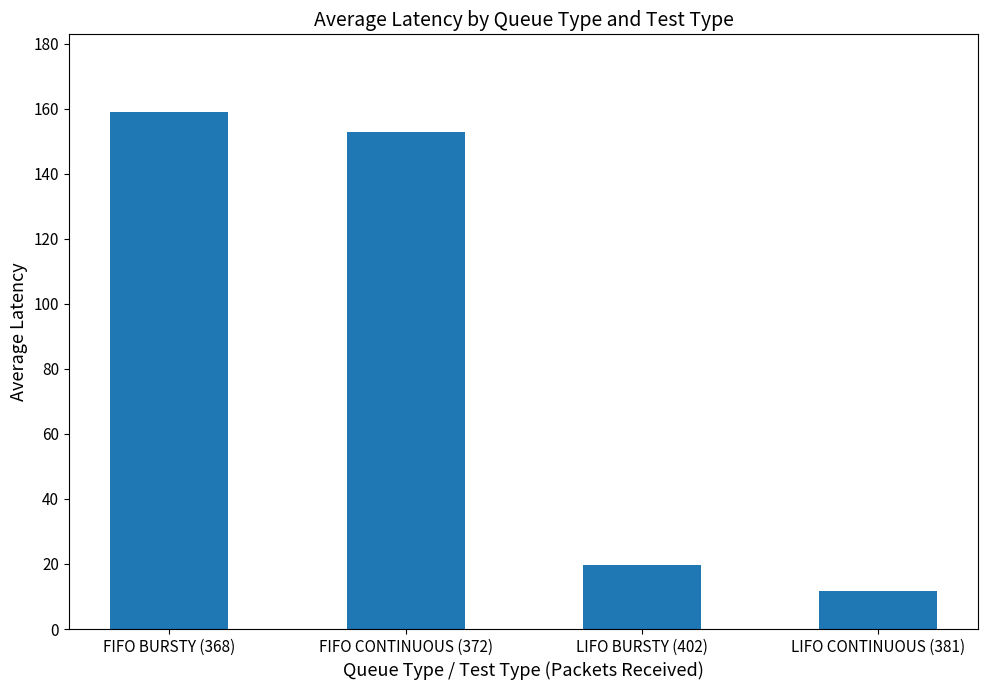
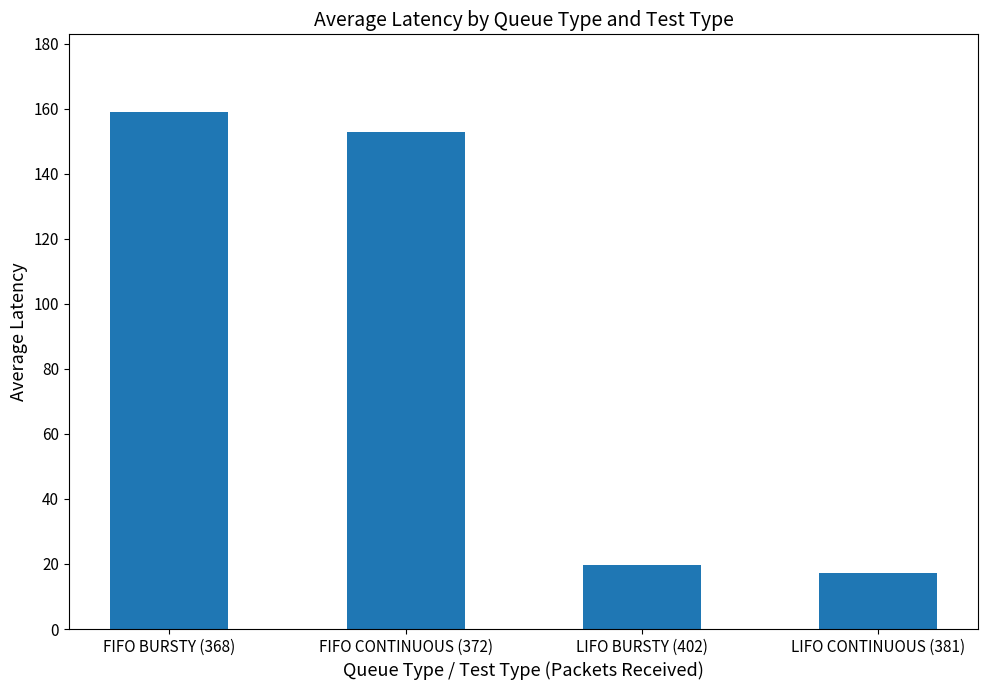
  {
    "FIFO BURSTY (368)": 159,
    "FIFO CONTINUOUS (372)": 153,
    "LIFO BURSTY (402)": 20,
-   "LIFO CONTINUOUS (381)": 12
+   "LIFO CONTINUOUS (381)": 17
  }
